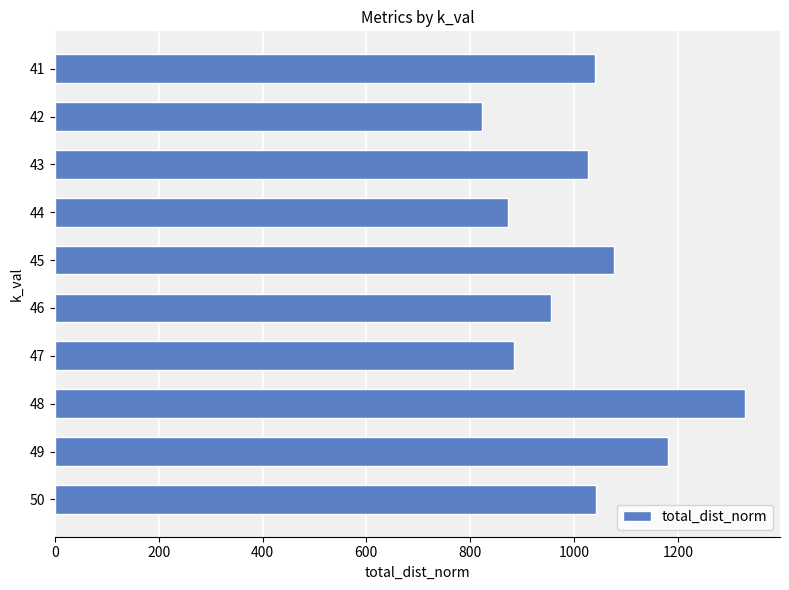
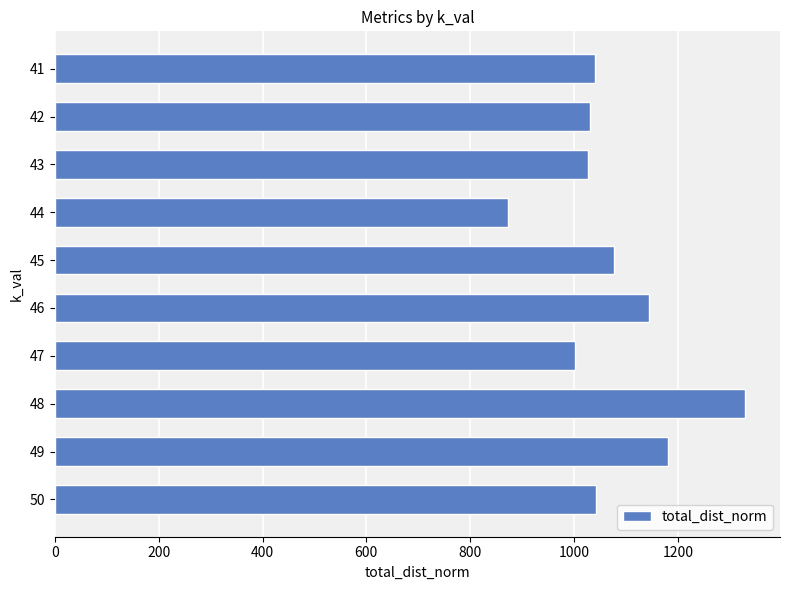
  {
    "41": 1040,
-   "42": 820,
+   "42": 1030,
    "43": 1030,
    "44": 870,
    "45": 1080,
-   "46": 960,
-   "47": 890,
+   "46": 1140,
+   "47": 1000,
    "48": 1330,
    "49": 1180,
    "50": 1040
  }
